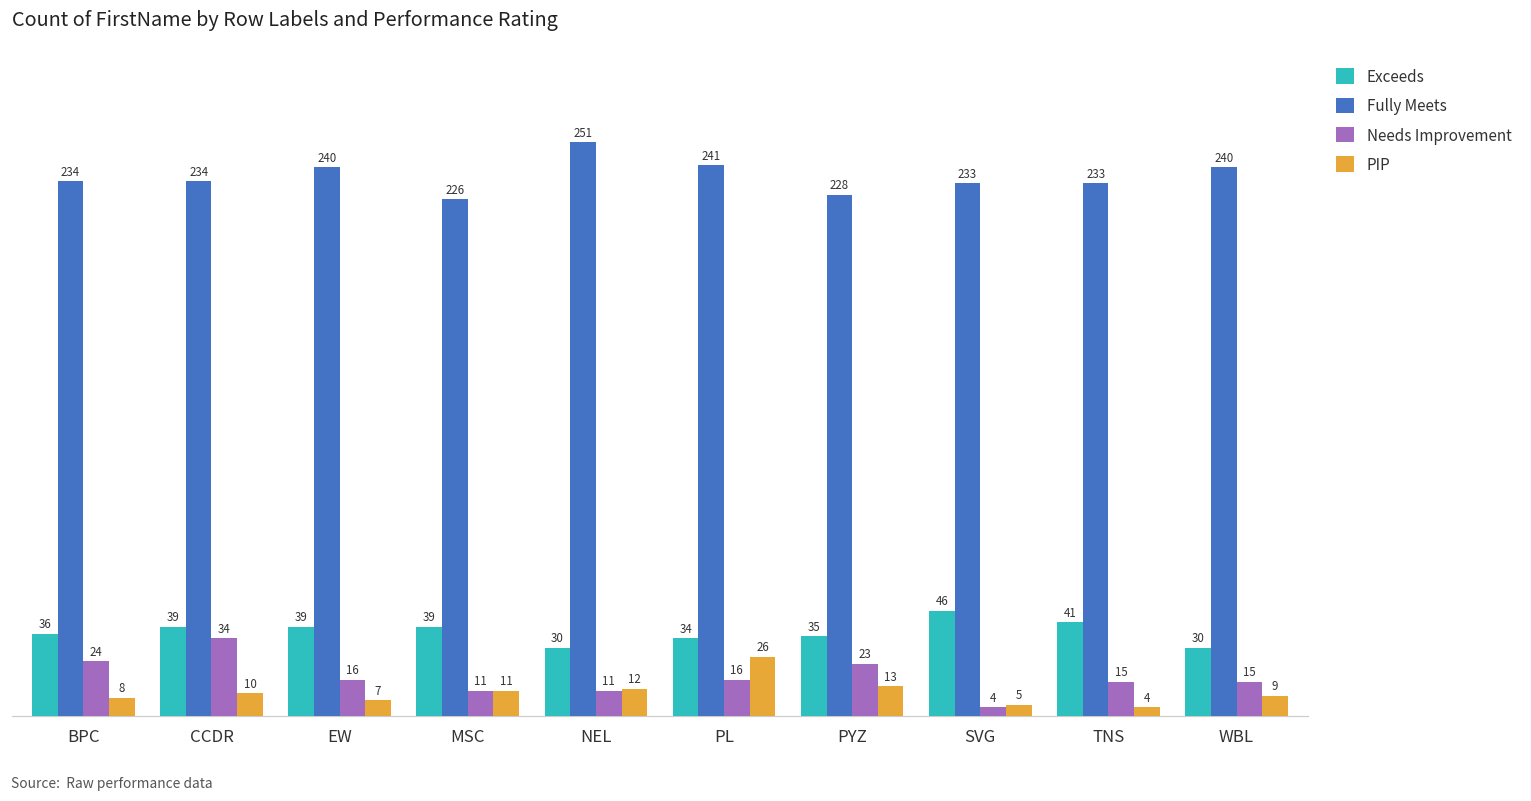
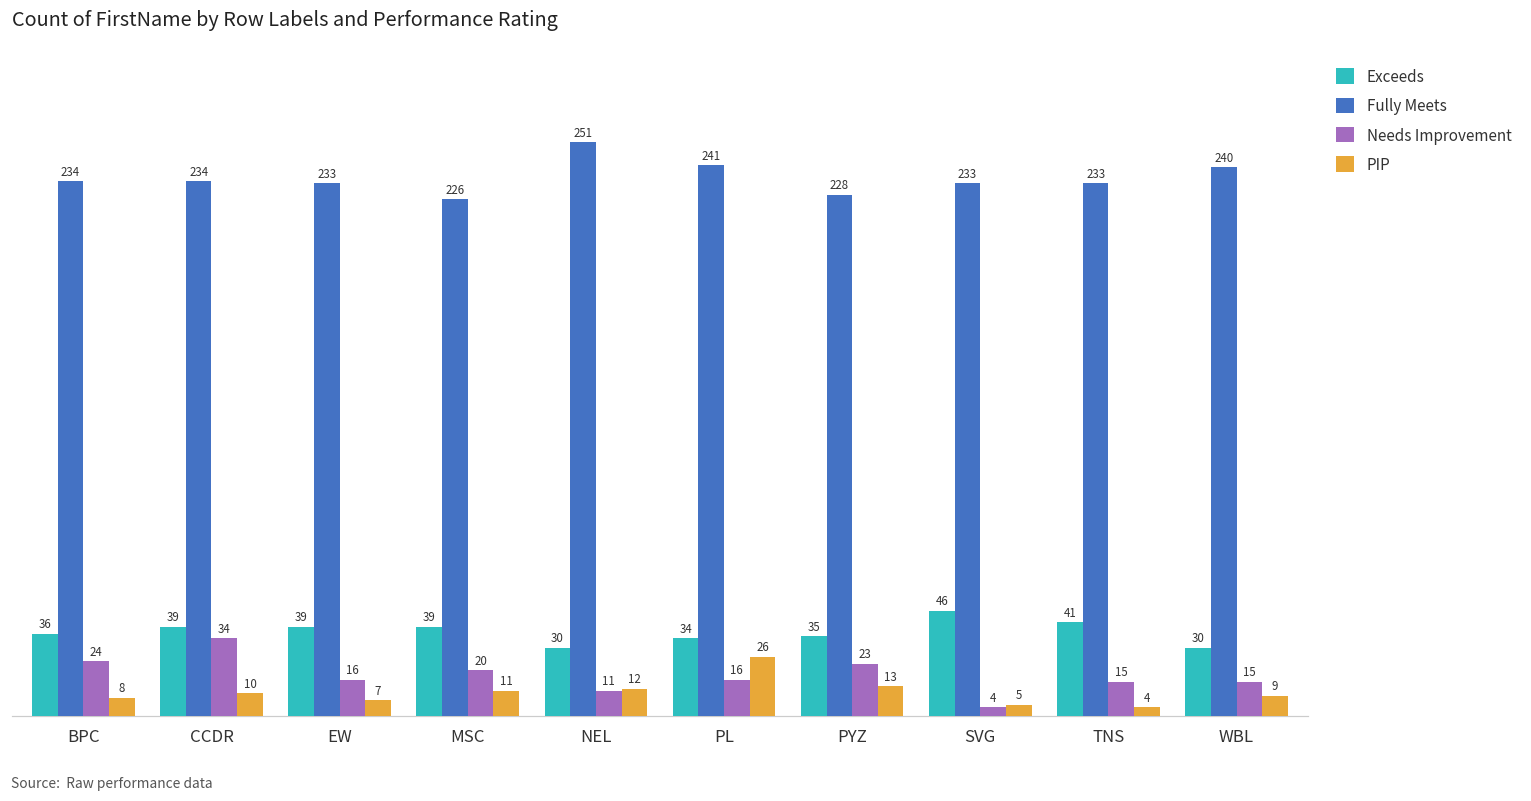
  {
    "Exceeds": {
      "BPC": 36,
      "CCDR": 39,
      "EW": 39,
      "MSC": 39,
      "NEL": 30,
      "PL": 34,
      "PYZ": 35,
      "SVG": 46,
      "TNS": 41,
      "WBL": 30
    },
    "Fully Meets": {
      "BPC": 234,
      "CCDR": 234,
-     "EW": 240,
+     "EW": 233,
      "MSC": 226,
      "NEL": 251,
      "PL": 241,
      "PYZ": 228,
      "SVG": 233,
      "TNS": 233,
      "WBL": 240
    },
    "Needs Improvement": {
      "BPC": 24,
      "CCDR": 34,
      "EW": 16,
-     "MSC": 11,
+     "MSC": 20,
      "NEL": 11,
      "PL": 16,
      "PYZ": 23,
      "SVG": 4,
      "TNS": 15,
      "WBL": 15
    },
    "PIP": {
      "BPC": 8,
      "CCDR": 10,
      "EW": 7,
      "MSC": 11,
      "NEL": 12,
      "PL": 26,
      "PYZ": 13,
      "SVG": 5,
      "TNS": 4,
      "WBL": 9
    }
  }
